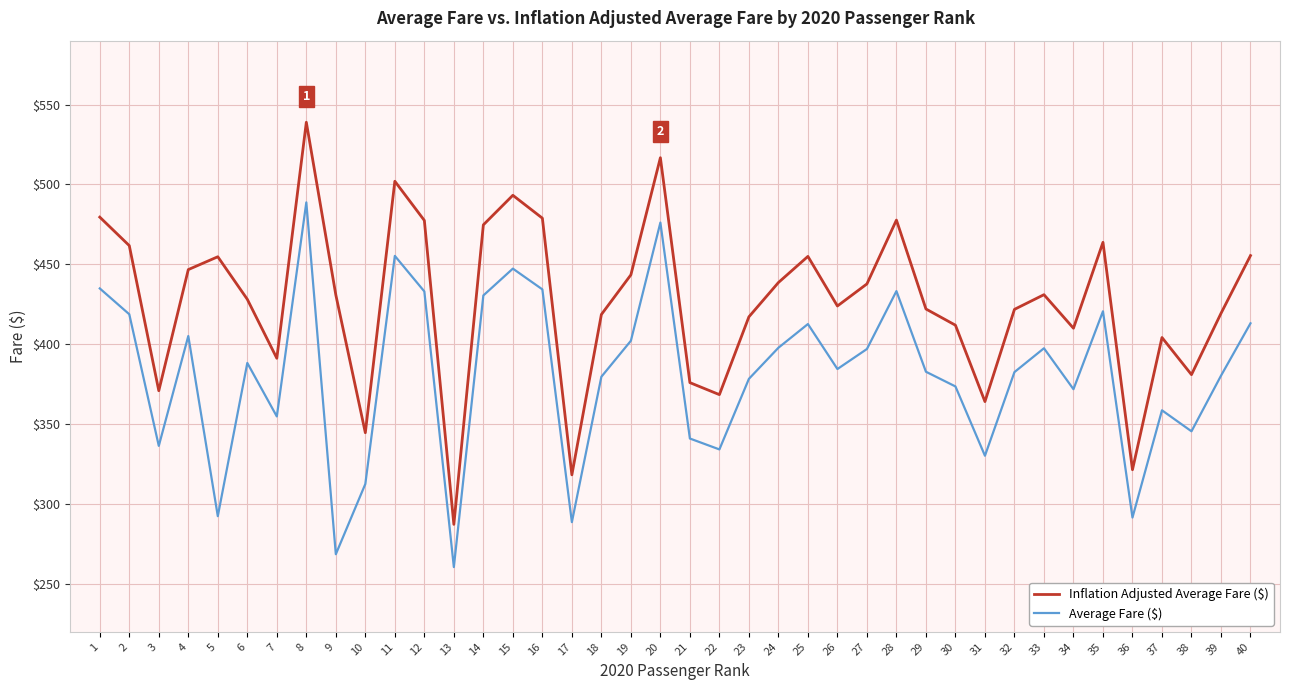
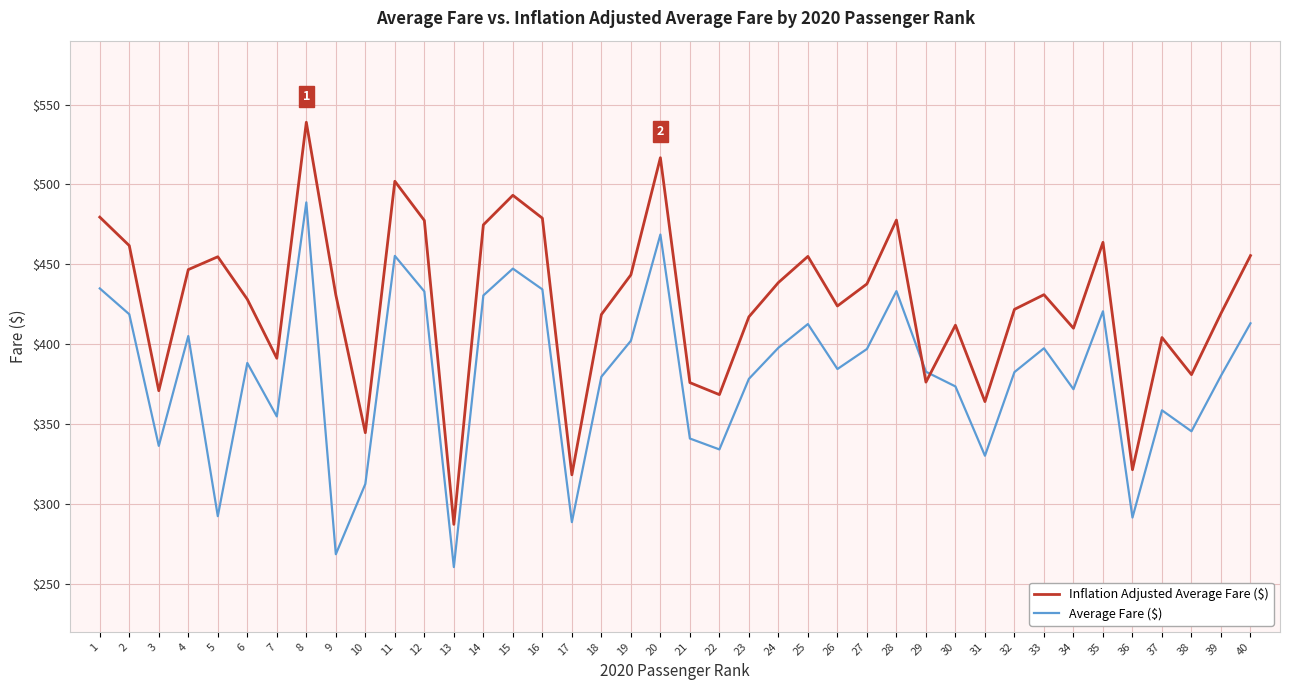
  {
    "Inflation Adjusted Average Fare ($)": {
      "1": "$480",
      "2": "$462",
      "3": "$371",
      "4": "$447",
      "5": "$455",
      "6": "$428",
      "7": "$391",
      "9": "$431",
      "10": "$345",
      "11": "$502",
      "12": "$477",
      "13": "$287",
      "14": "$475",
      "15": "$493",
      "16": "$479",
      "17": "$318",
      "18": "$419",
      "19": "$443",
      "21": "$376",
      "22": "$368",
      "23": "$417",
      "24": "$439",
      "25": "$455",
      "26": "$424",
      "27": "$438",
      "28": "$478",
-     "29": "$422",
+     "29": "$376",
      "30": "$412",
      "31": "$364",
      "32": "$422",
      "33": "$431",
      "34": "$410",
      "35": "$464",
      "36": "$321",
      "37": "$404",
      "38": "$381",
      "39": "$419",
      "40": "$455"
    },
    "Average Fare ($)": {
      "1": "$435",
      "2": "$419",
      "3": "$336",
      "4": "$405",
      "5": "$292",
      "6": "$388",
      "7": "$355",
      "8": "$489",
      "9": "$269",
      "10": "$313",
      "11": "$455",
      "12": "$433",
      "13": "$261",
      "14": "$431",
      "15": "$447",
      "16": "$434",
      "17": "$289",
      "18": "$380",
      "19": "$402",
-     "20": "$476",
+     "20": "$469",
      "21": "$341",
      "22": "$334",
      "23": "$378",
      "24": "$398",
      "25": "$413",
      "26": "$384",
      "27": "$397",
      "28": "$433",
      "29": "$383",
      "30": "$374",
      "31": "$330",
      "32": "$383",
      "33": "$397",
      "34": "$372",
      "35": "$421",
      "36": "$292",
      "37": "$359",
      "38": "$346",
      "39": "$380",
      "40": "$413"
    }
  }
